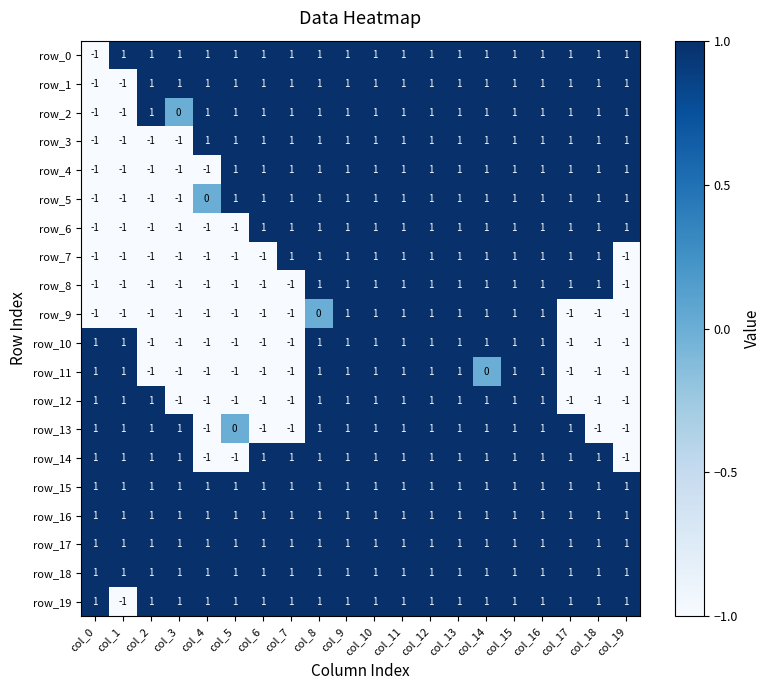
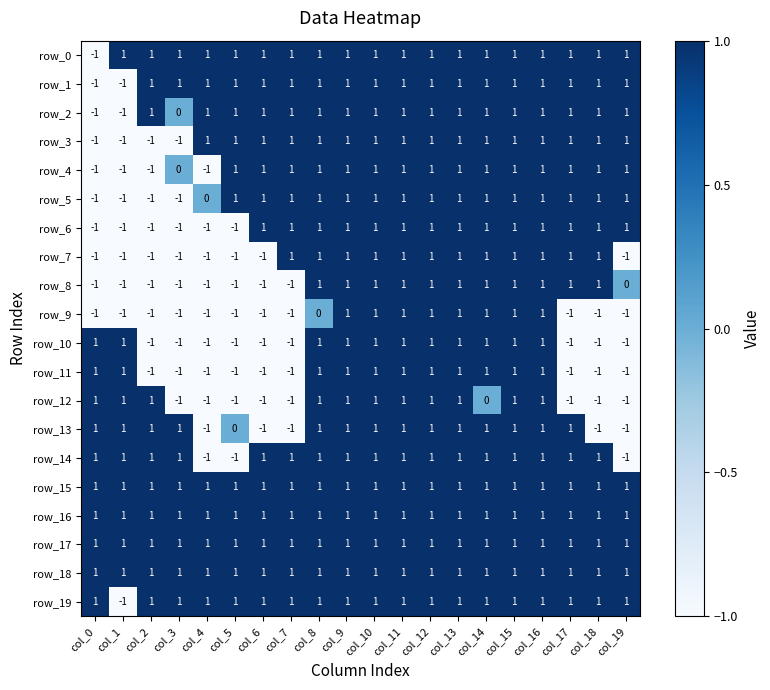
  {
    "row_4": {
      "col_0": -1,
      "col_1": -1,
      "col_2": -1,
-     "col_3": -1,
+     "col_3": 0,
      "col_4": -1,
      "col_5": 1,
      "col_6": 1,
      "col_7": 1,
      "col_8": 1,
      "col_9": 1,
      "col_10": 1,
      "col_11": 1,
      "col_12": 1,
      "col_13": 1,
      "col_14": 1,
      "col_15": 1,
      "col_16": 1,
      "col_17": 1,
      "col_18": 1,
      "col_19": 1
    },
    "row_8": {
      "col_0": -1,
      "col_1": -1,
      "col_2": -1,
      "col_3": -1,
      "col_4": -1,
      "col_5": -1,
      "col_6": -1,
      "col_7": -1,
      "col_8": 1,
      "col_9": 1,
      "col_10": 1,
      "col_11": 1,
      "col_12": 1,
      "col_13": 1,
      "col_14": 1,
      "col_15": 1,
      "col_16": 1,
      "col_17": 1,
      "col_18": 1,
-     "col_19": -1
+     "col_19": 0
    },
    "row_11": {
      "col_0": 1,
      "col_1": 1,
      "col_2": -1,
      "col_3": -1,
      "col_4": -1,
      "col_5": -1,
      "col_6": -1,
      "col_7": -1,
      "col_8": 1,
      "col_9": 1,
      "col_10": 1,
      "col_11": 1,
      "col_12": 1,
      "col_13": 1,
-     "col_14": 0,
+     "col_14": 1,
      "col_15": 1,
      "col_16": 1,
      "col_17": -1,
      "col_18": -1,
      "col_19": -1
    },
    "row_12": {
      "col_0": 1,
      "col_1": 1,
      "col_2": 1,
      "col_3": -1,
      "col_4": -1,
      "col_5": -1,
      "col_6": -1,
      "col_7": -1,
      "col_8": 1,
      "col_9": 1,
      "col_10": 1,
      "col_11": 1,
      "col_12": 1,
      "col_13": 1,
-     "col_14": 1,
+     "col_14": 0,
      "col_15": 1,
      "col_16": 1,
      "col_17": -1,
      "col_18": -1,
      "col_19": -1
    }
  }
